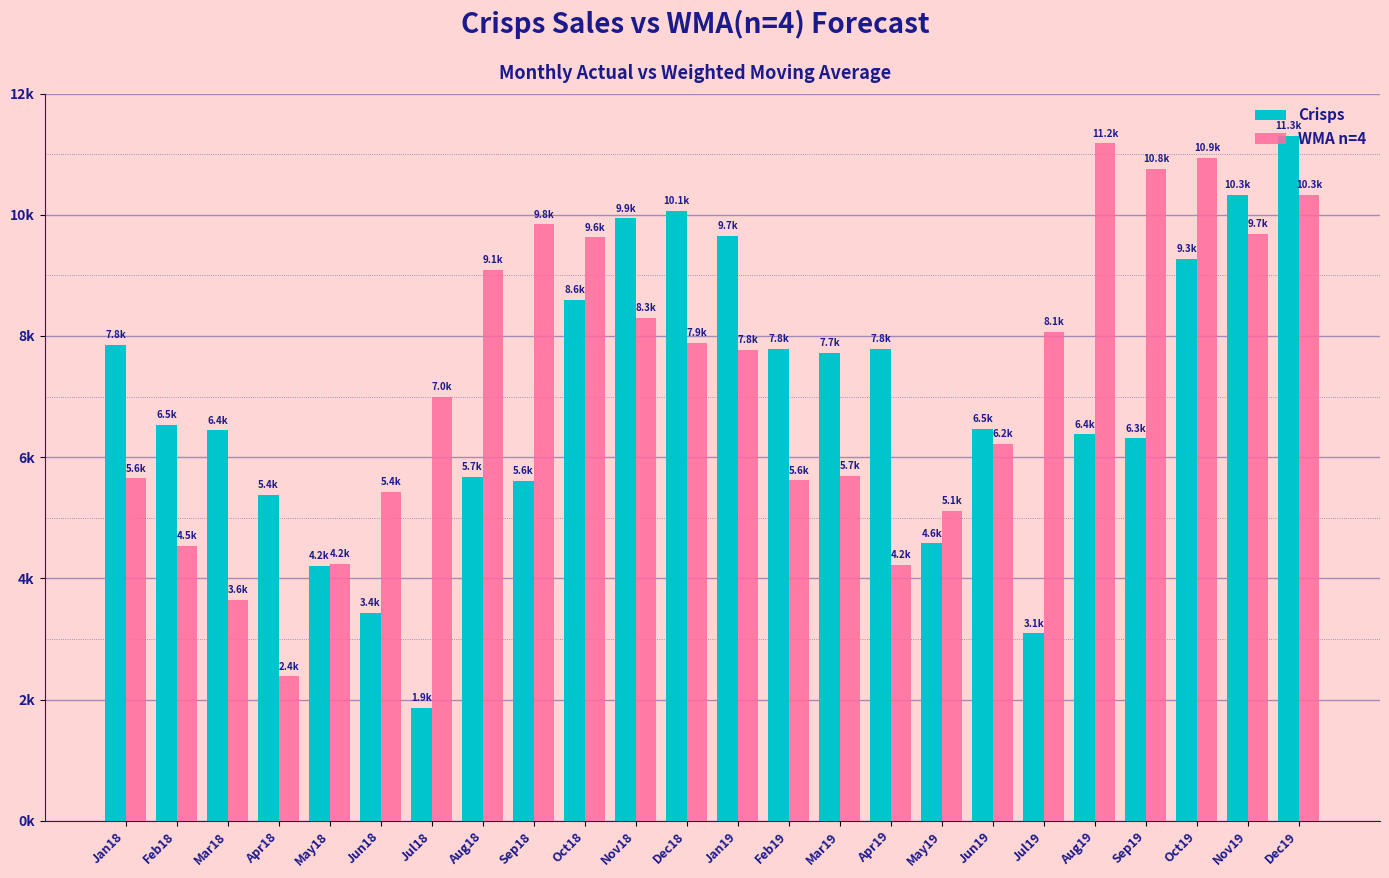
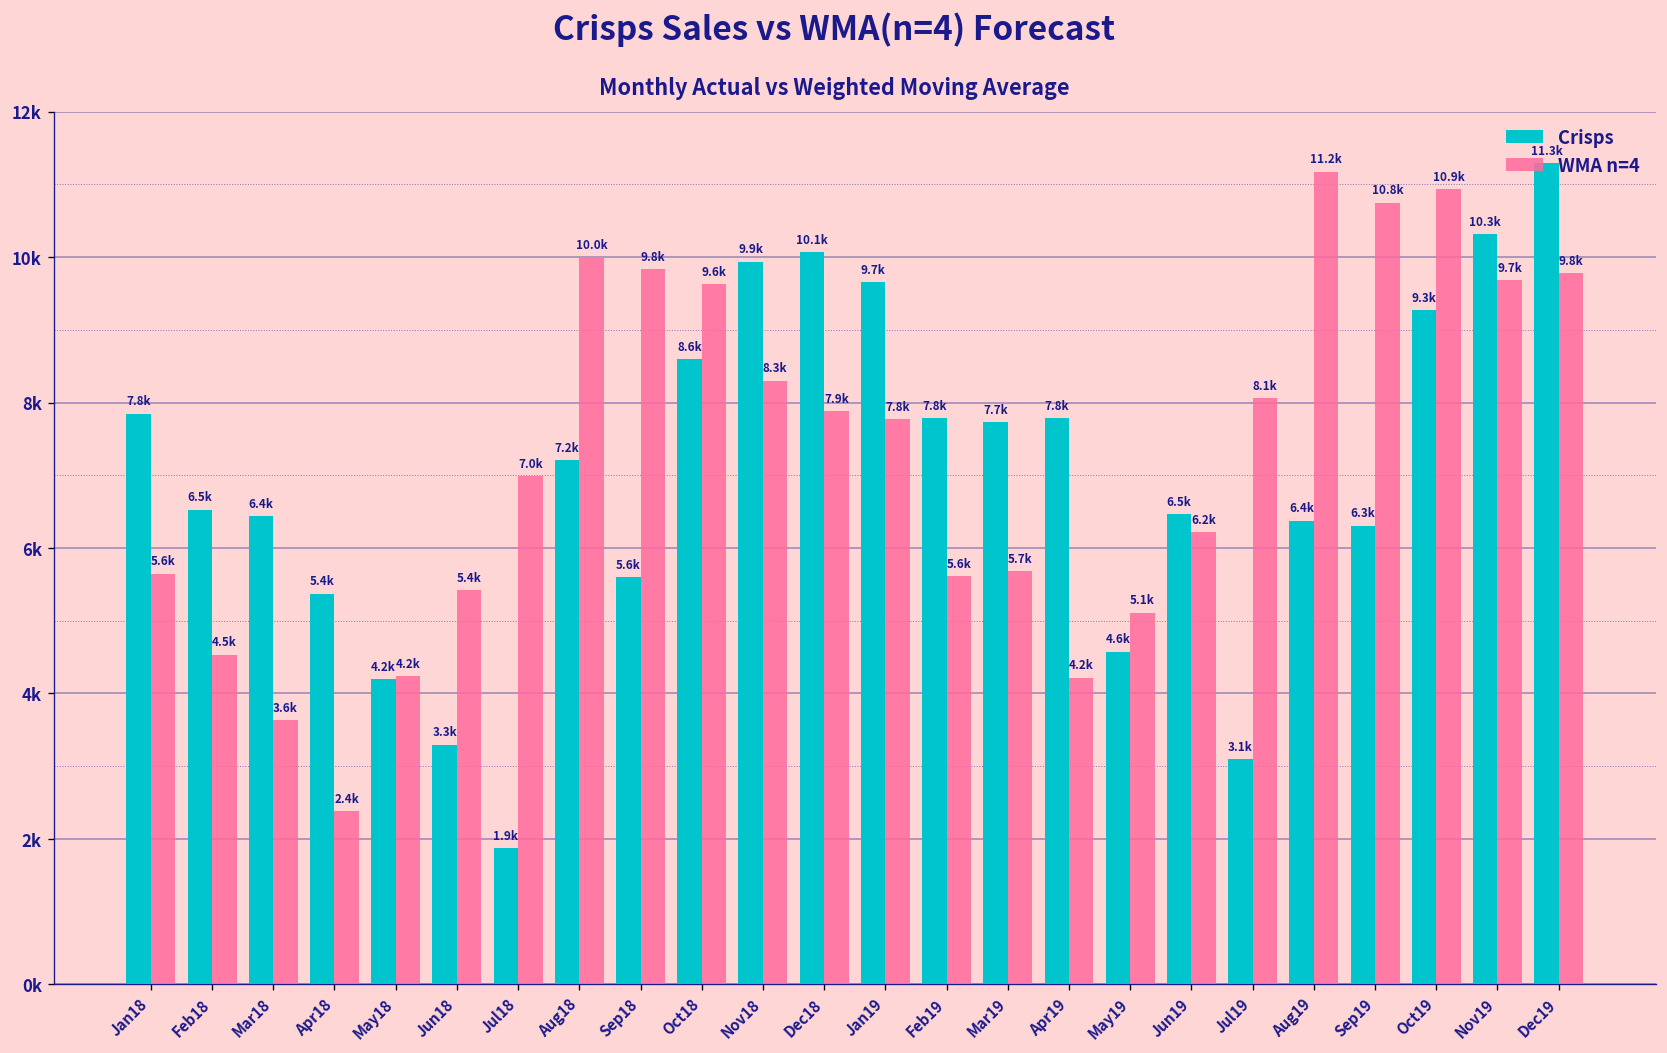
  {
    "Crisps": {
      "Jan18": "7.8k",
      "Feb18": "6.5k",
      "Mar18": "6.4k",
      "Apr18": "5.4k",
      "May18": "4.2k",
-     "Jun18": "3.4k",
+     "Jun18": "3.3k",
      "Jul18": "1.9k",
-     "Aug18": "5.7k",
+     "Aug18": "7.2k",
      "Sep18": "5.6k",
      "Oct18": "8.6k",
      "Nov18": "9.9k",
      "Dec18": "10.1k",
      "Jan19": "9.7k",
      "Feb19": "7.8k",
      "Mar19": "7.7k",
      "Apr19": "7.8k",
      "May19": "4.6k",
      "Jun19": "6.5k",
      "Jul19": "3.1k",
      "Aug19": "6.4k",
      "Sep19": "6.3k",
      "Oct19": "9.3k",
      "Nov19": "10.3k"
    },
    "WMA n=4": {
      "Jan18": "5.6k",
      "Feb18": "4.5k",
      "Mar18": "3.6k",
      "Apr18": "2.4k",
      "May18": "4.2k",
      "Jun18": "5.4k",
      "Jul18": "7.0k",
-     "Aug18": "9.1k",
+     "Aug18": "10.0k",
      "Sep18": "9.8k",
      "Oct18": "9.6k",
      "Nov18": "8.3k",
      "Dec18": "7.9k",
      "Jan19": "7.8k",
      "Feb19": "5.6k",
      "Mar19": "5.7k",
      "Apr19": "4.2k",
      "May19": "5.1k",
      "Jun19": "6.2k",
      "Jul19": "8.1k",
      "Aug19": "11.2k",
      "Sep19": "10.8k",
      "Oct19": "10.9k",
      "Nov19": "9.7k",
-     "Dec19": "10.3k"
+     "Dec19": "9.8k"
    }
  }
